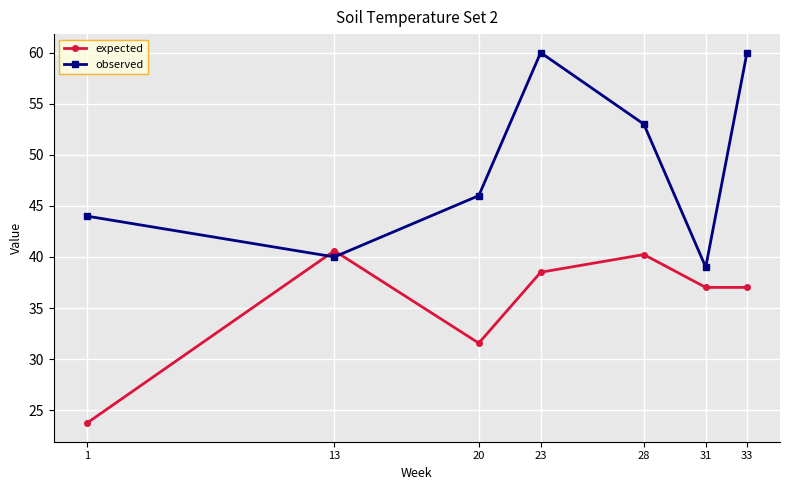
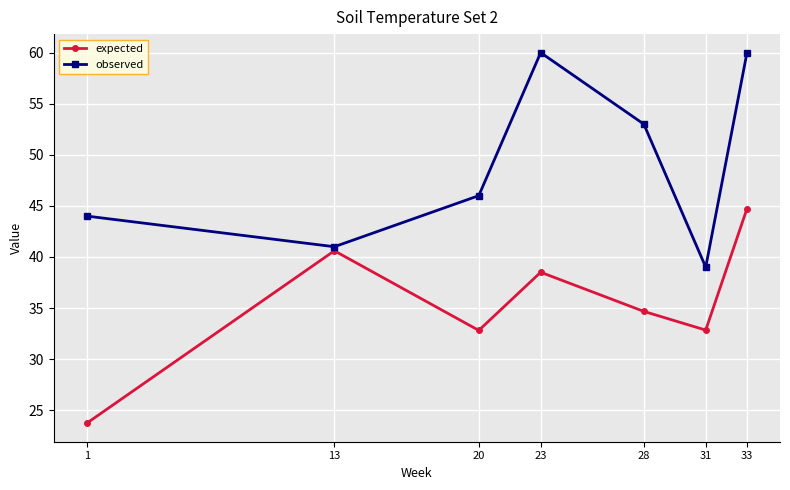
  {
    "expected": {
      "1": 23.7,
      "13": 40.6,
-     "20": 31.6,
+     "20": 32.8,
      "23": 38.5,
-     "28": 40.2,
-     "31": 37.0,
-     "33": 37.0
+     "28": 34.7,
+     "31": 32.8,
+     "33": 44.7
    },
    "observed": {
      "1": 44,
-     "13": 40,
+     "13": 41,
      "20": 46,
      "23": 60,
      "28": 53,
      "31": 39,
      "33": 60
    }
  }
